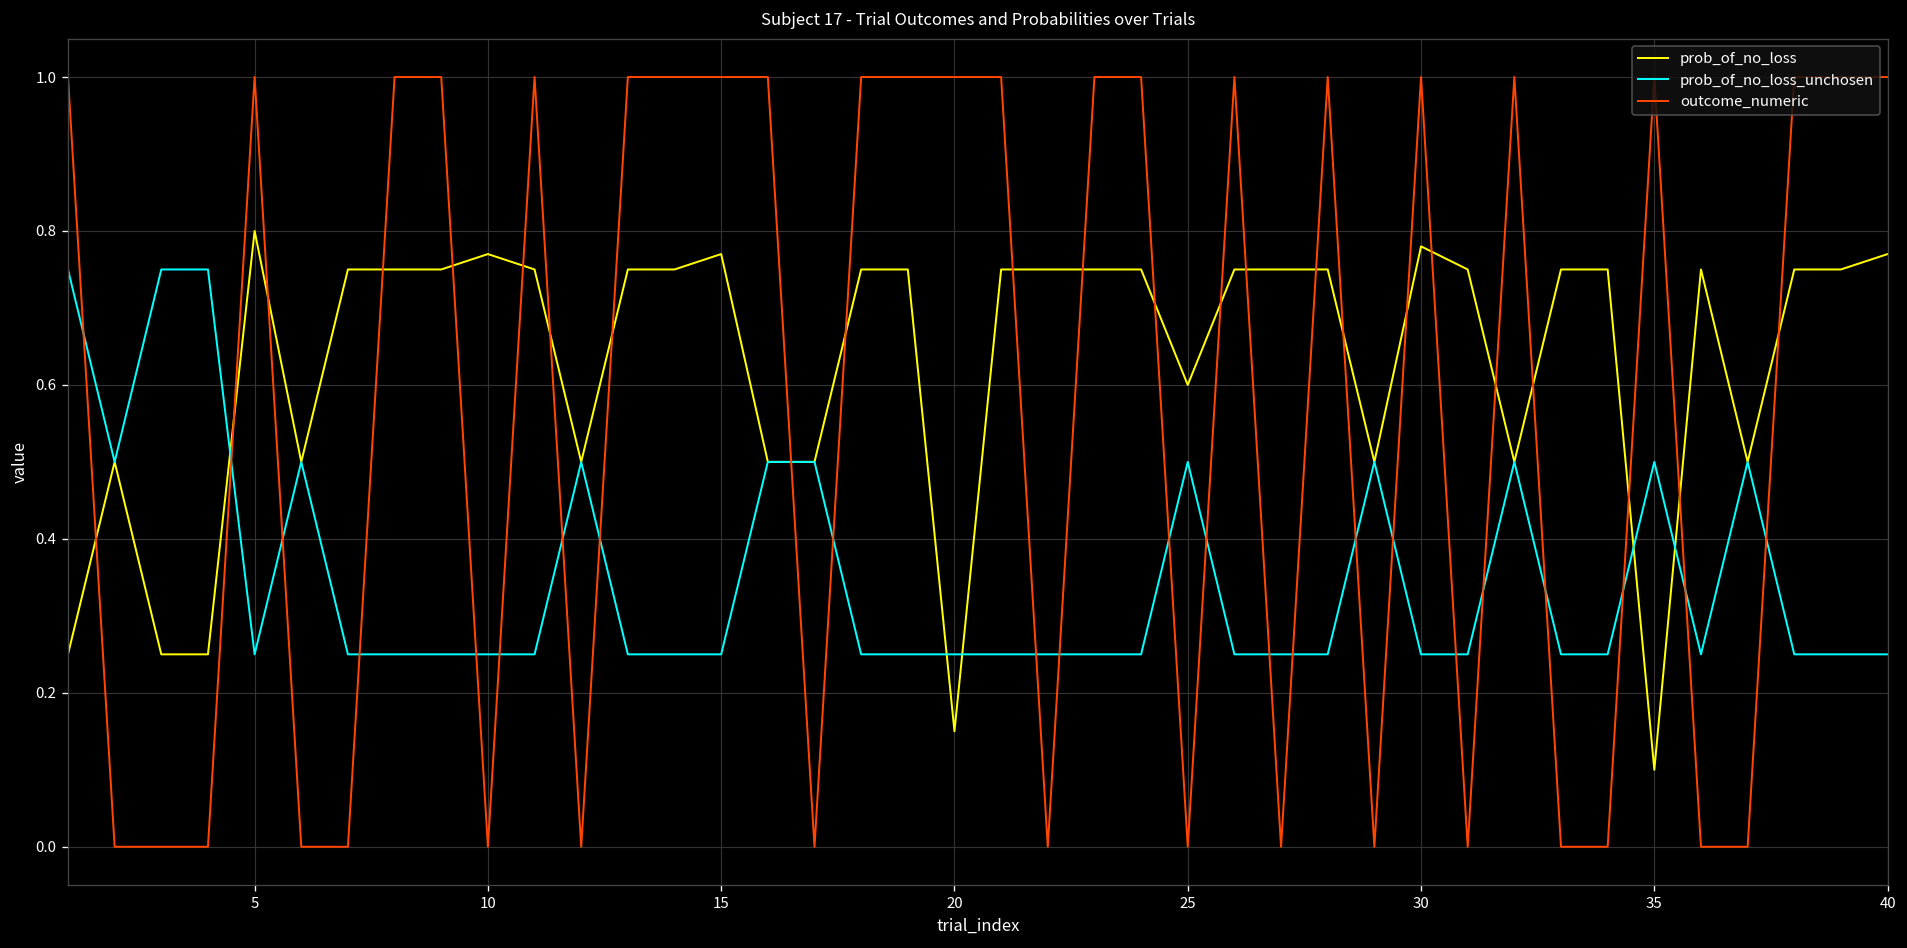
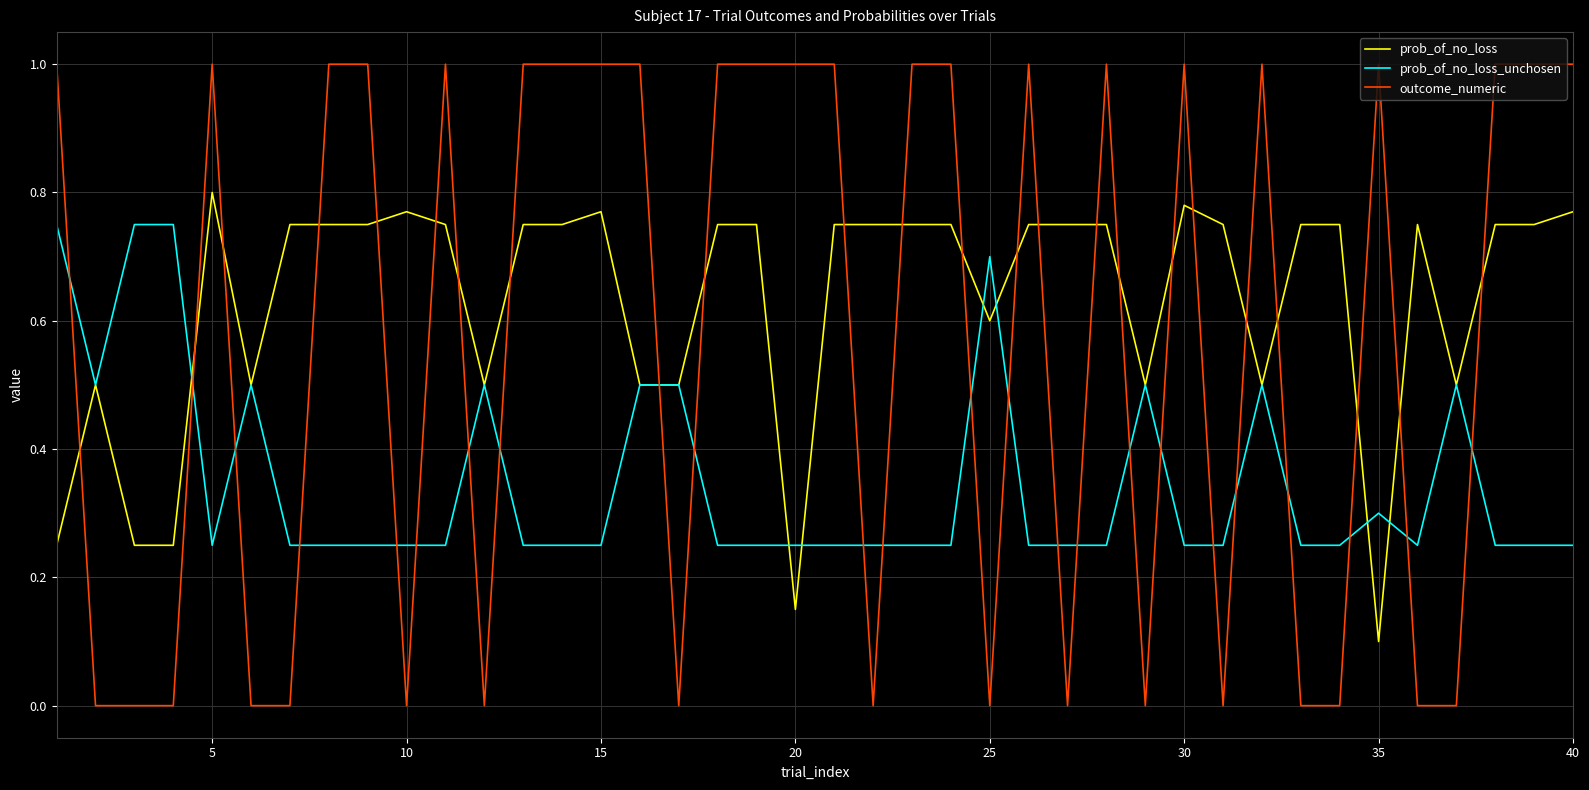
  {
    "prob_of_no_loss": {
      "5": 0.80,
      "10": 0.77,
      "15": 0.77,
      "20": 0.15,
      "25": 0.60,
      "30": 0.78,
      "35": 0.10,
      "40": 0.77
    },
    "prob_of_no_loss_unchosen": {
      "5": 0.25,
      "10": 0.25,
      "15": 0.25,
      "20": 0.25,
-     "25": 0.50,
+     "25": 0.70,
      "30": 0.25,
-     "35": 0.50,
+     "35": 0.30,
      "40": 0.25
    },
    "outcome_numeric": {
      "5": 1.00,
      "10": 0.00,
      "15": 1.00,
      "20": 1.00,
      "25": 0.00,
      "30": 1.00,
      "40": 1.00
    }
  }
